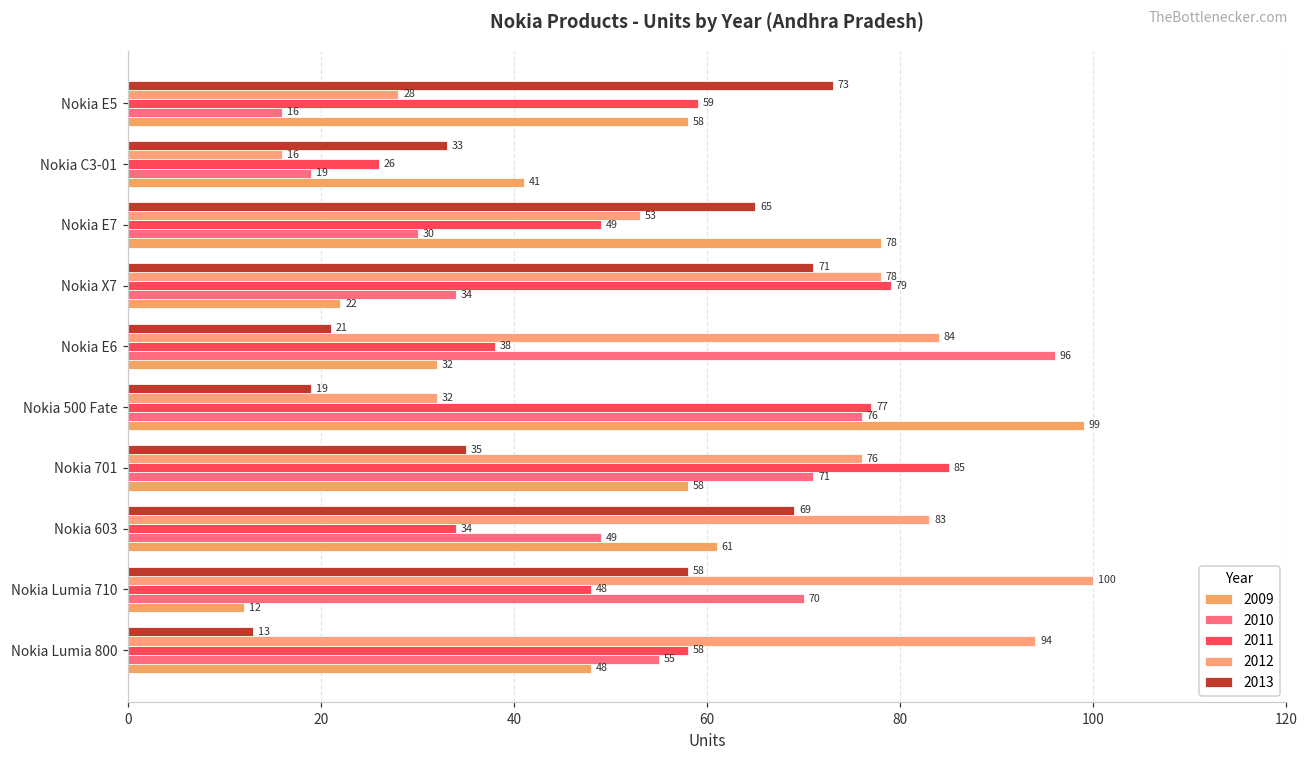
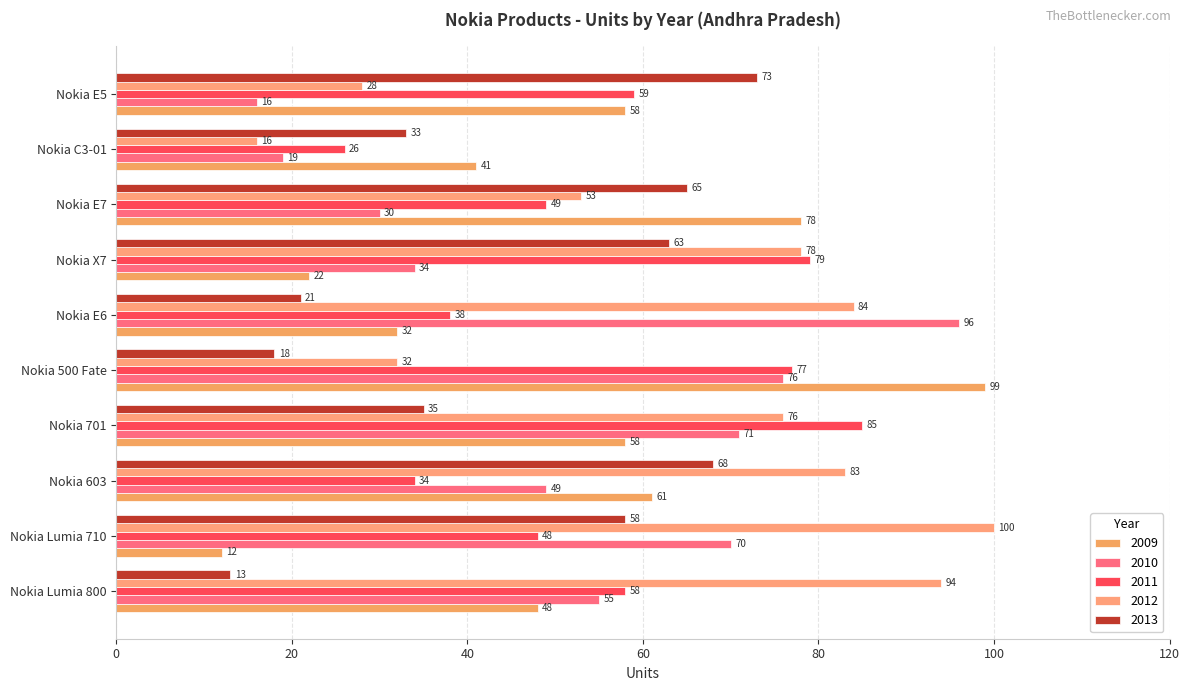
  {
    "2013": {
      "Nokia E5": 73,
      "Nokia C3-01": 33,
      "Nokia E7": 65,
-     "Nokia X7": 71,
+     "Nokia X7": 63,
      "Nokia E6": 21,
-     "Nokia 500 Fate": 19,
+     "Nokia 500 Fate": 18,
      "Nokia 701": 35,
-     "Nokia 603": 69,
+     "Nokia 603": 68,
      "Nokia Lumia 710": 58,
      "Nokia Lumia 800": 13
    }
  }
